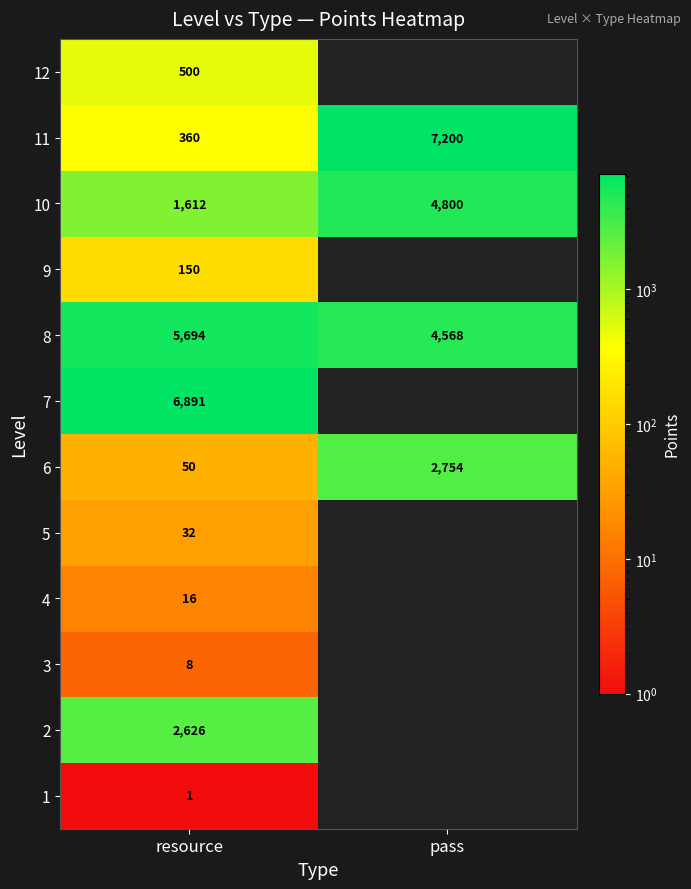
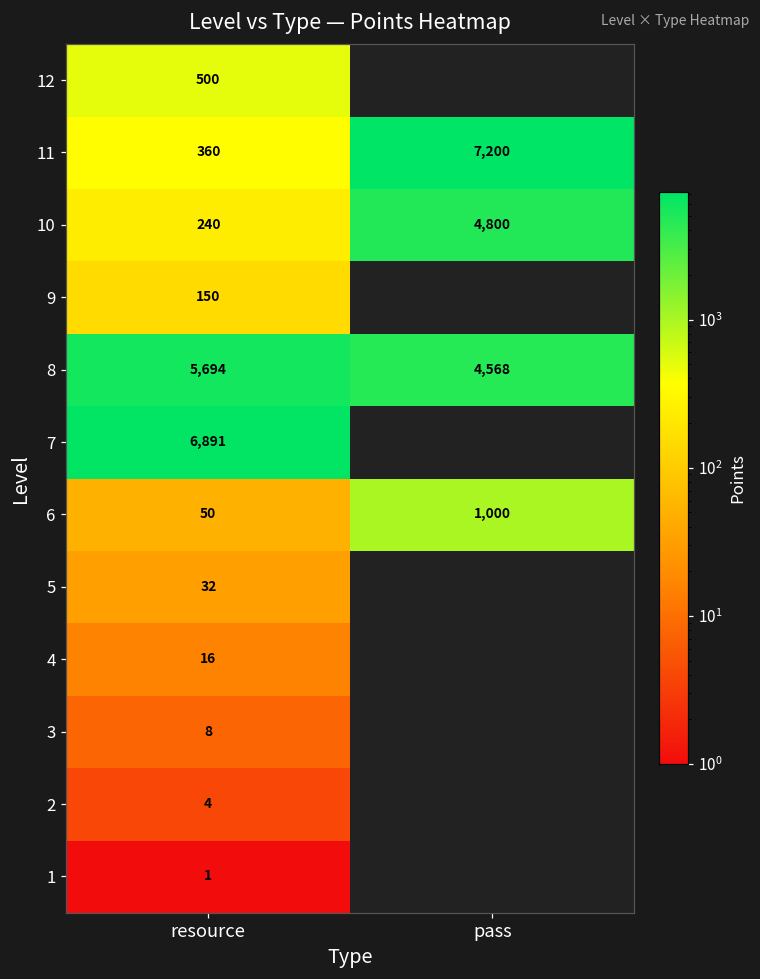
  {
    "12": {
      "resource": "500"
    },
    "11": {
      "resource": "360",
      "pass": "7,200"
    },
    "10": {
-     "resource": "1,612",
+     "resource": "240",
      "pass": "4,800"
    },
    "9": {
      "resource": "150"
    },
    "8": {
      "resource": "5,694",
      "pass": "4,568"
    },
    "7": {
      "resource": "6,891"
    },
    "6": {
      "resource": "50",
-     "pass": "2,754"
+     "pass": "1,000"
    },
    "5": {
      "resource": "32"
    },
    "4": {
      "resource": "16"
    },
    "3": {
      "resource": "8"
    },
    "2": {
-     "resource": "2,626"
+     "resource": "4"
    },
    "1": {
      "resource": "1"
    }
  }
